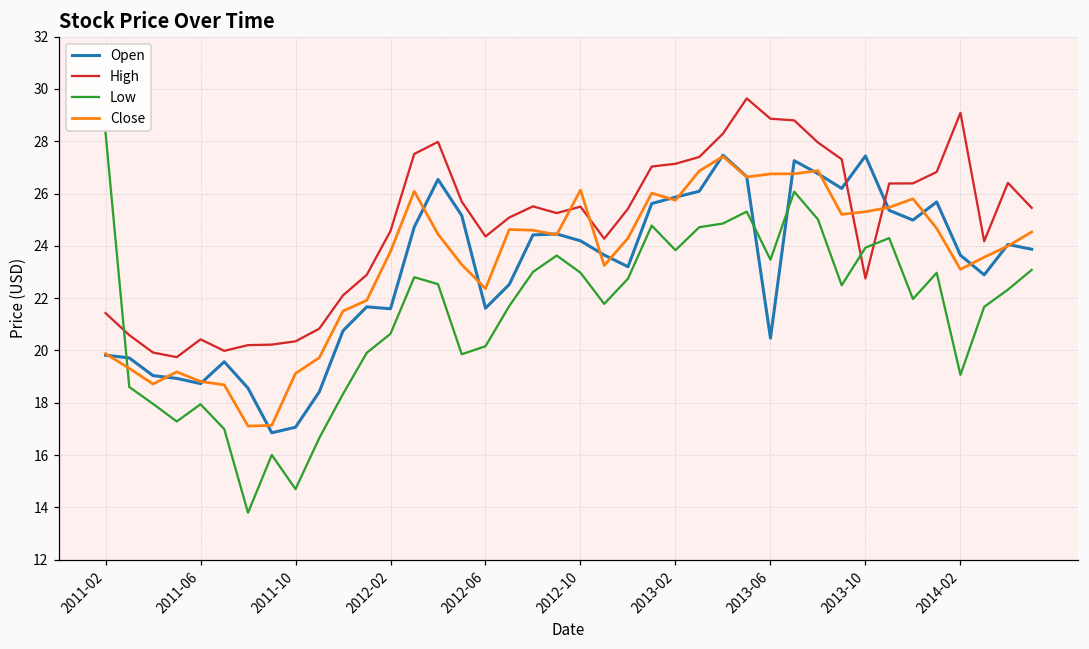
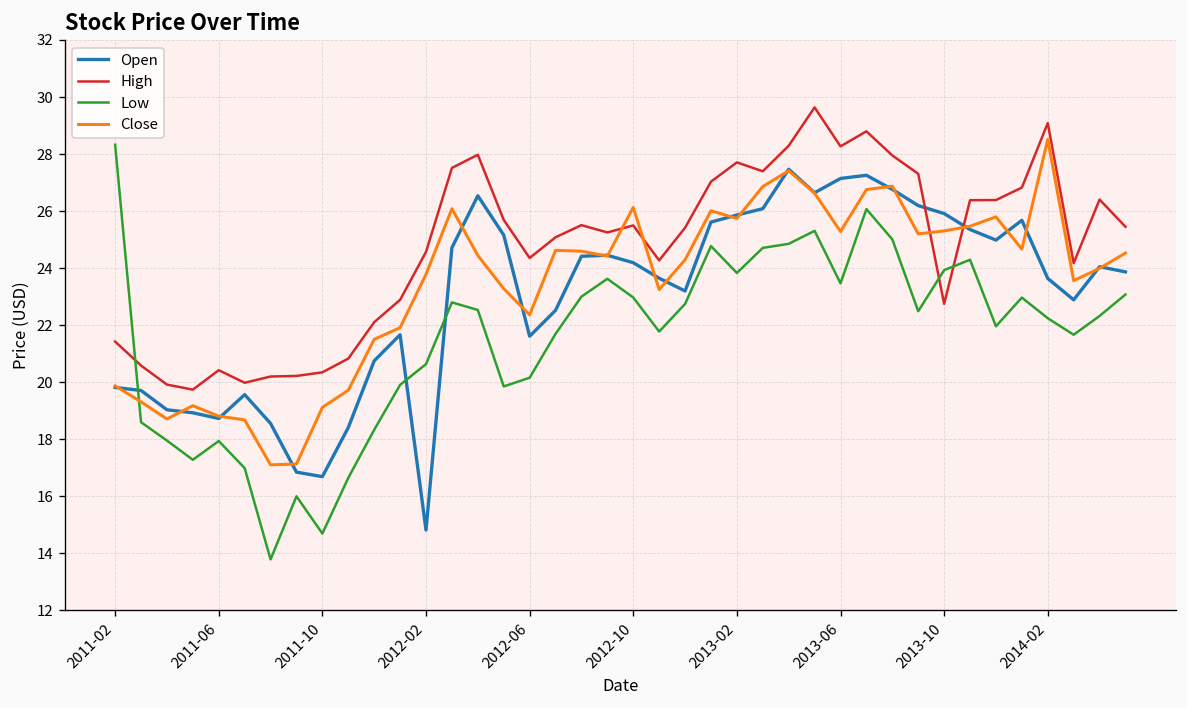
  {
    "Open": {
-     "2011-10": 17.1,
-     "2012-02": 21.6,
+     "2011-10": 16.7,
+     "2012-02": 14.8,
      "2012-06": 21.6,
      "2012-10": 24.2,
      "2013-02": 25.9,
-     "2013-06": 20.5,
-     "2013-10": 27.4,
+     "2013-06": 27.1,
+     "2013-10": 25.9,
      "2014-02": 23.6
    },
    "High": {
      "2011-02": 21.4,
      "2011-06": 20.4,
      "2011-10": 20.3,
      "2012-02": 24.6,
      "2012-06": 24.4,
      "2012-10": 25.5,
-     "2013-02": 27.1,
-     "2013-06": 28.9,
+     "2013-02": 27.7,
+     "2013-06": 28.3,
      "2013-10": 22.8,
      "2014-02": 29.1
    },
    "Low": {
      "2011-02": 28.3,
      "2011-06": 17.9,
      "2011-10": 14.7,
      "2012-02": 20.6,
      "2012-06": 20.2,
      "2012-10": 23.0,
      "2013-02": 23.8,
      "2013-06": 23.5,
      "2013-10": 23.9,
-     "2014-02": 19.1
+     "2014-02": 22.2
    },
    "Close": {
      "2011-10": 19.1,
      "2012-02": 23.8,
      "2012-06": 22.4,
      "2012-10": 26.1,
      "2013-02": 25.7,
-     "2013-06": 26.8,
+     "2013-06": 25.3,
      "2013-10": 25.3,
-     "2014-02": 23.1
+     "2014-02": 28.5
    }
  }
